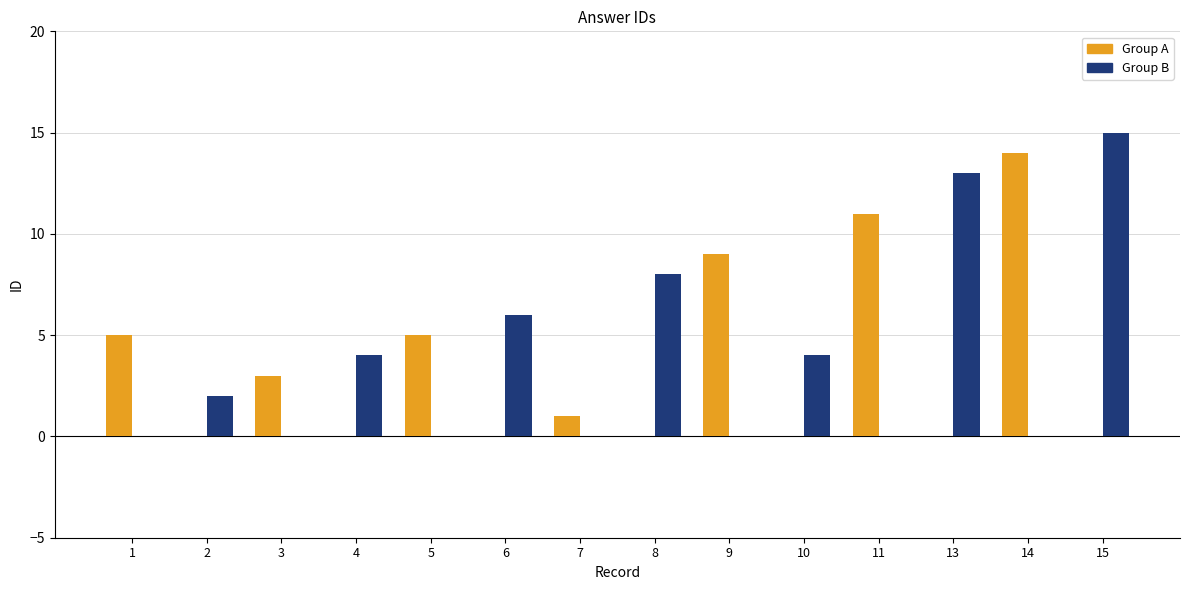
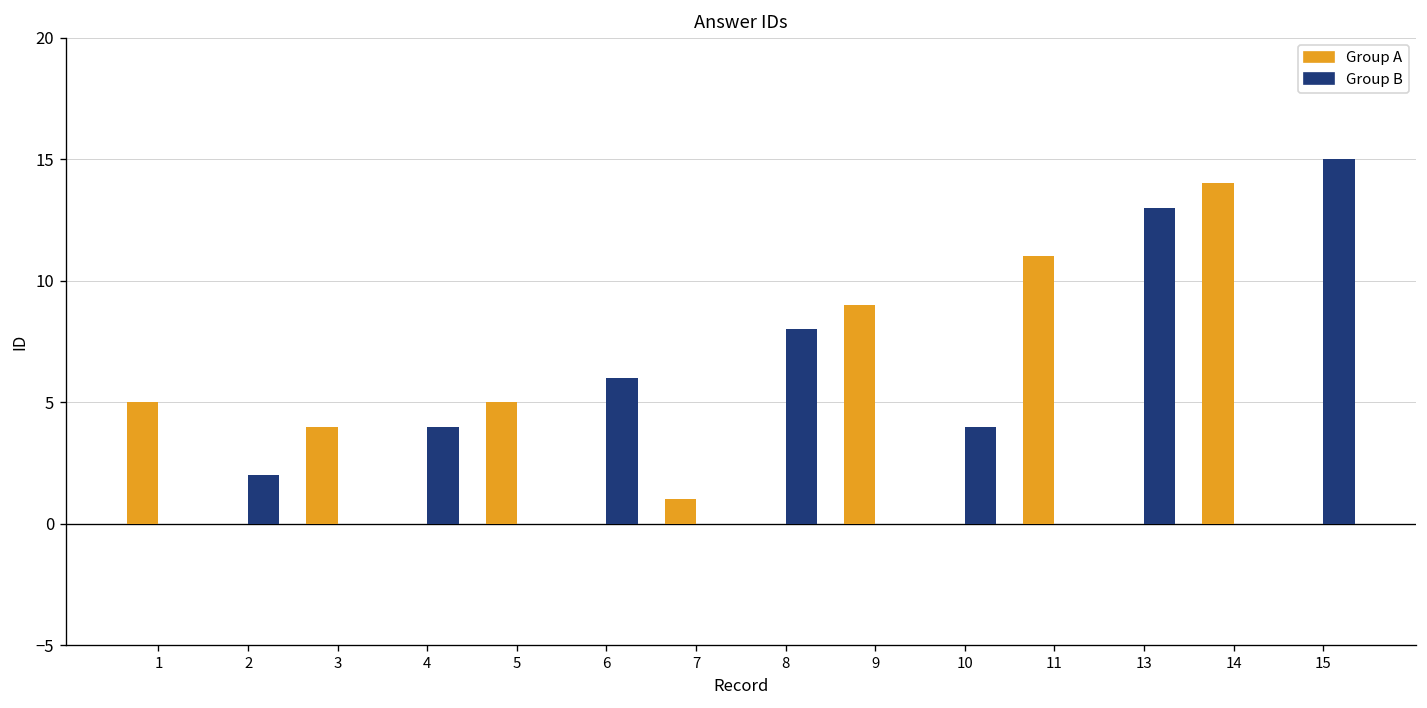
  {
    "Group A": {
      "1": 5,
      "2": 0,
-     "3": 3,
+     "3": 4,
      "4": 0,
      "5": 5,
      "6": 0,
      "7": 1,
      "8": 0,
      "9": 9,
      "10": 0,
      "11": 11,
      "13": 0,
      "14": 14,
      "15": 0
    },
    "Group B": {
      "1": 0,
      "2": 2,
      "3": 0,
      "4": 4,
      "5": 0,
      "6": 6,
      "7": 0,
      "8": 8,
      "9": 0,
      "10": 4,
      "11": 0,
      "13": 13,
      "14": 0,
      "15": 15
    }
  }
